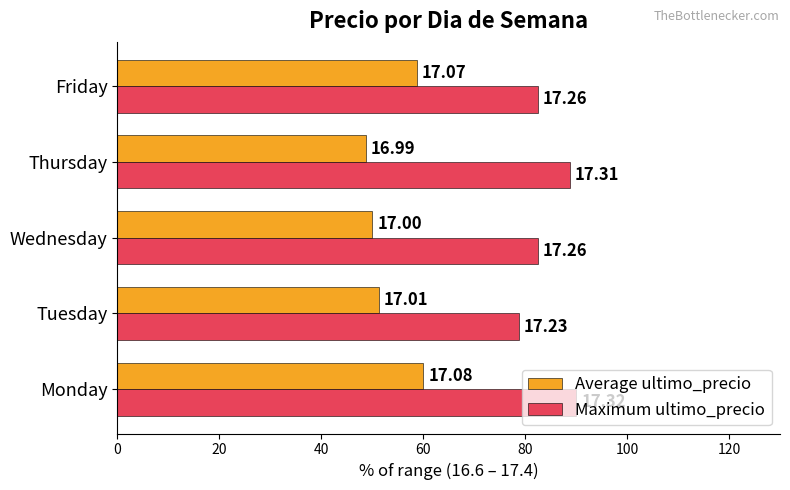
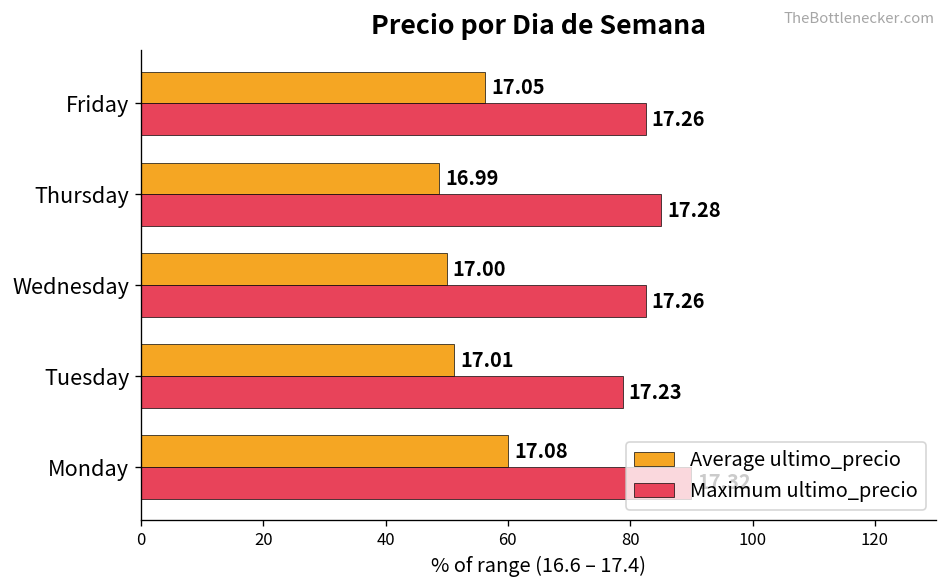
  {
    "Average ultimo_precio": {
-     "Friday": 17.07
+     "Friday": 17.05
    },
    "Maximum ultimo_precio": {
-     "Thursday": 17.31
+     "Thursday": 17.28
    }
  }
